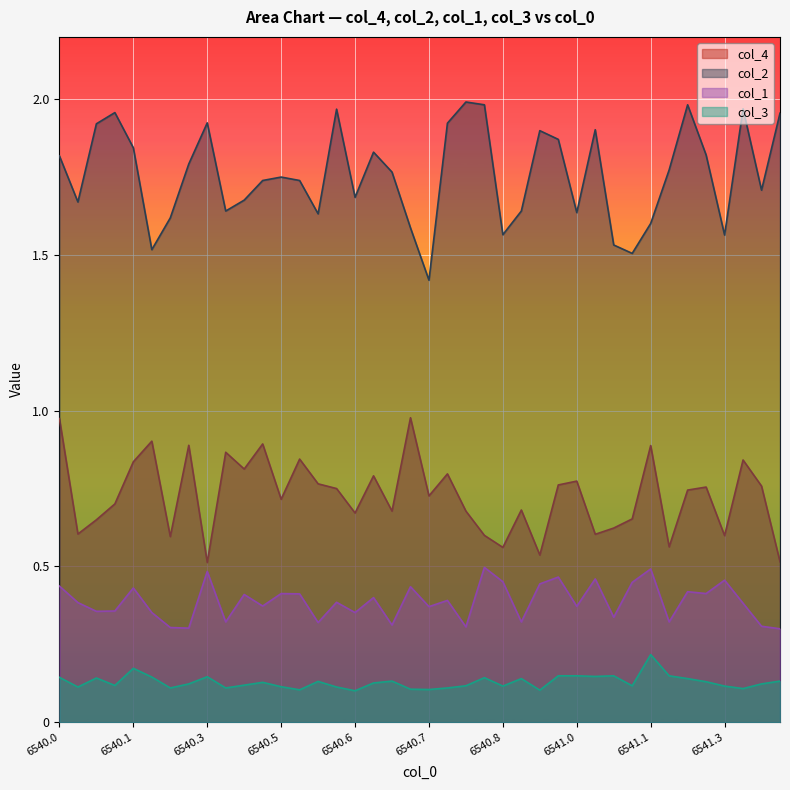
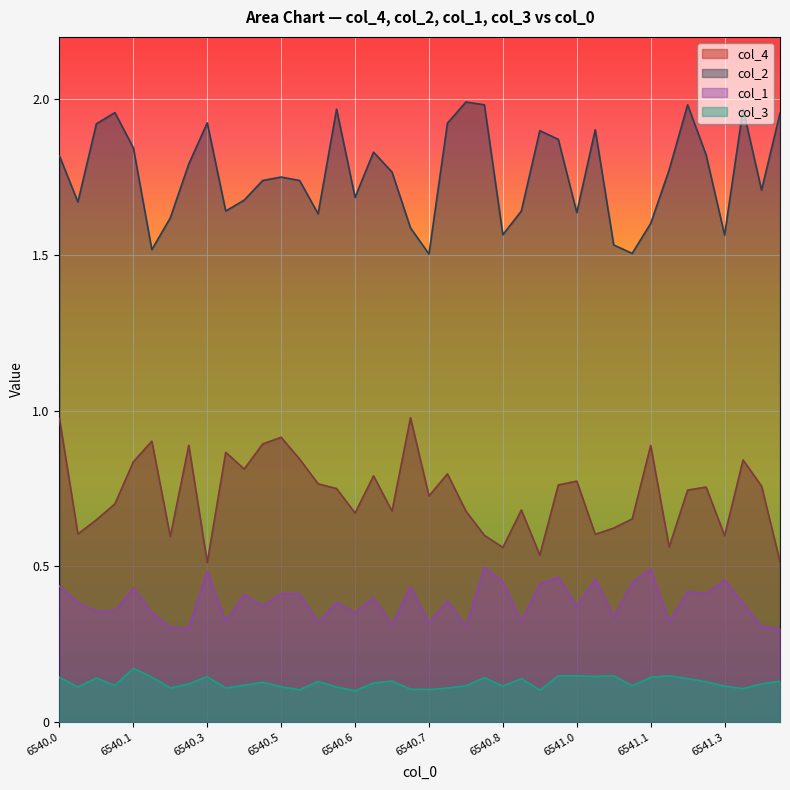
  {
    "col_4": {
      "6540.0": 0.97,
      "6540.1": 0.84,
      "6540.3": 0.51,
-     "6540.5": 0.72,
+     "6540.5": 0.91,
      "6540.6": 0.67,
      "6540.7": 0.73,
      "6540.8": 0.56,
      "6541.0": 0.77,
      "6541.1": 0.89,
      "6541.3": 0.60
    },
    "col_2": {
      "6540.0": 1.82,
      "6540.1": 1.84,
      "6540.3": 1.92,
      "6540.5": 1.75,
      "6540.6": 1.69,
-     "6540.7": 1.42,
+     "6540.7": 1.50,
      "6540.8": 1.57,
      "6541.0": 1.64,
      "6541.1": 1.60,
      "6541.3": 1.56
    },
    "col_1": {
      "6540.0": 0.44,
      "6540.1": 0.43,
      "6540.3": 0.48,
      "6540.5": 0.41,
      "6540.6": 0.35,
-     "6540.7": 0.37,
+     "6540.7": 0.32,
      "6540.8": 0.45,
      "6541.0": 0.37,
      "6541.1": 0.49,
      "6541.3": 0.46
    },
    "col_3": {
      "6540.0": 0.14,
      "6540.1": 0.17,
      "6540.3": 0.15,
      "6540.5": 0.11,
      "6540.6": 0.10,
      "6540.7": 0.11,
      "6540.8": 0.12,
      "6541.0": 0.15,
-     "6541.1": 0.22,
+     "6541.1": 0.14,
      "6541.3": 0.12
    }
  }
